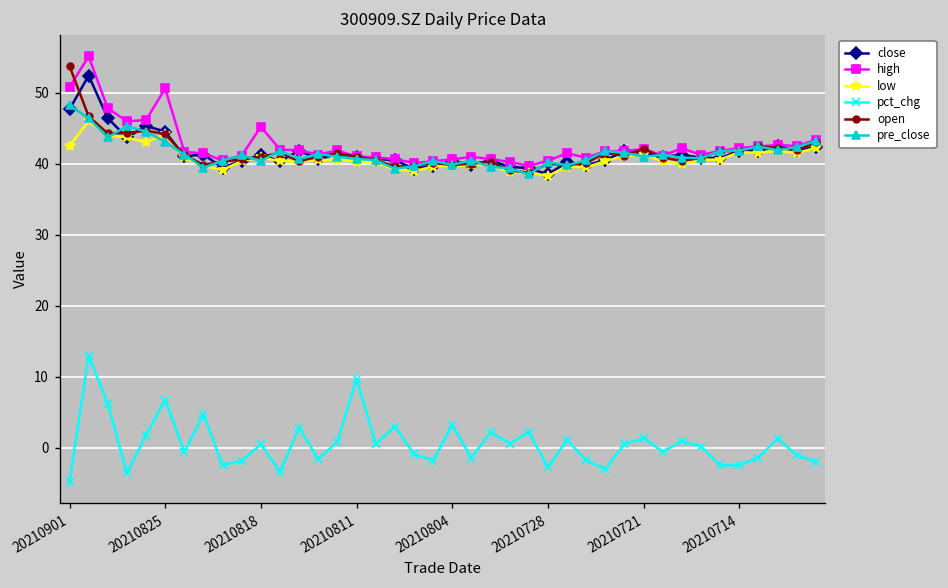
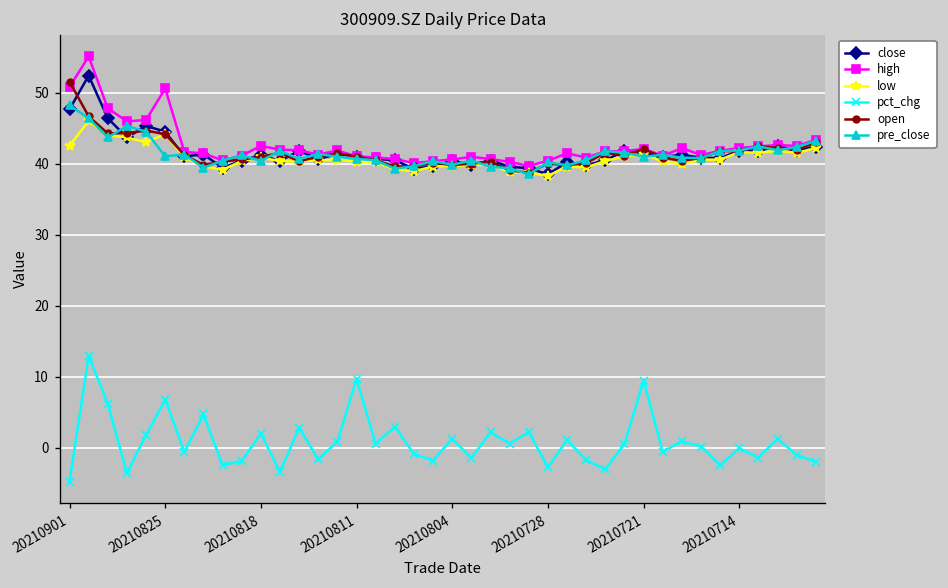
  {
    "close": {
      "20210901": 48
    },
    "high": {
      "20210901": 51,
      "20210825": 51,
-     "20210818": 45
+     "20210818": 43
    },
    "low": {
      "20210901": 43
    },
    "pct_chg": {
      "20210901": -5,
      "20210825": 7,
-     "20210818": 0,
+     "20210818": 2,
      "20210811": 10,
-     "20210804": 3,
+     "20210804": 1,
      "20210728": -3,
-     "20210721": 1,
-     "20210714": -2
+     "20210721": 9,
+     "20210714": 0
    },
    "open": {
-     "20210901": 54
+     "20210901": 52
    },
    "pre_close": {
      "20210901": 48,
-     "20210825": 43,
+     "20210825": 41,
      "20210818": 40
    }
  }
